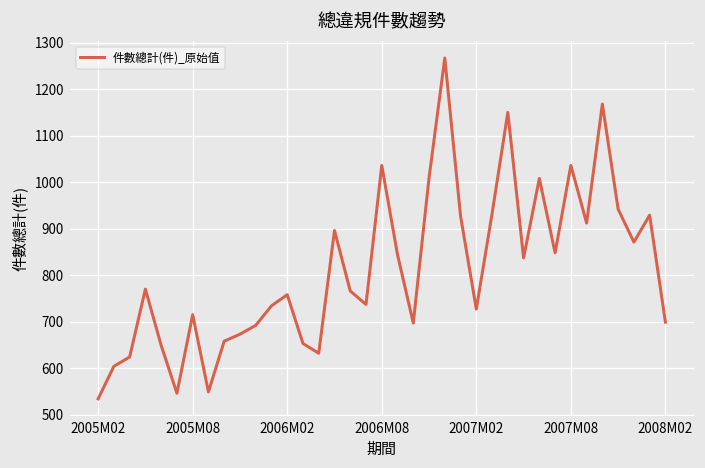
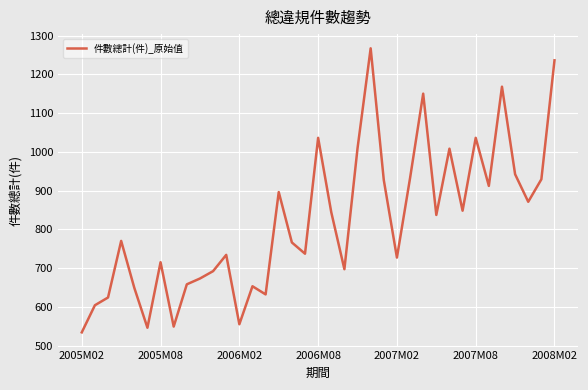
  {
    "2005M02": 530,
    "2005M08": 720,
-   "2006M02": 760,
+   "2006M02": 560,
    "2006M08": 1040,
    "2007M02": 730,
    "2007M08": 1040,
-   "2008M02": 700
+   "2008M02": 1240
  }
